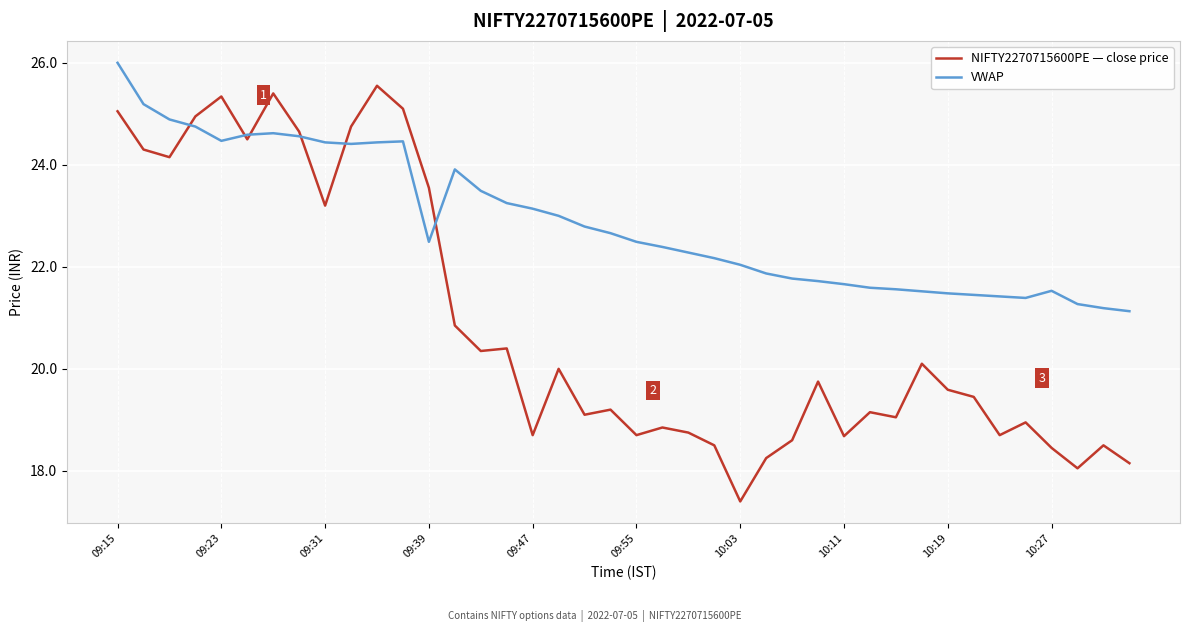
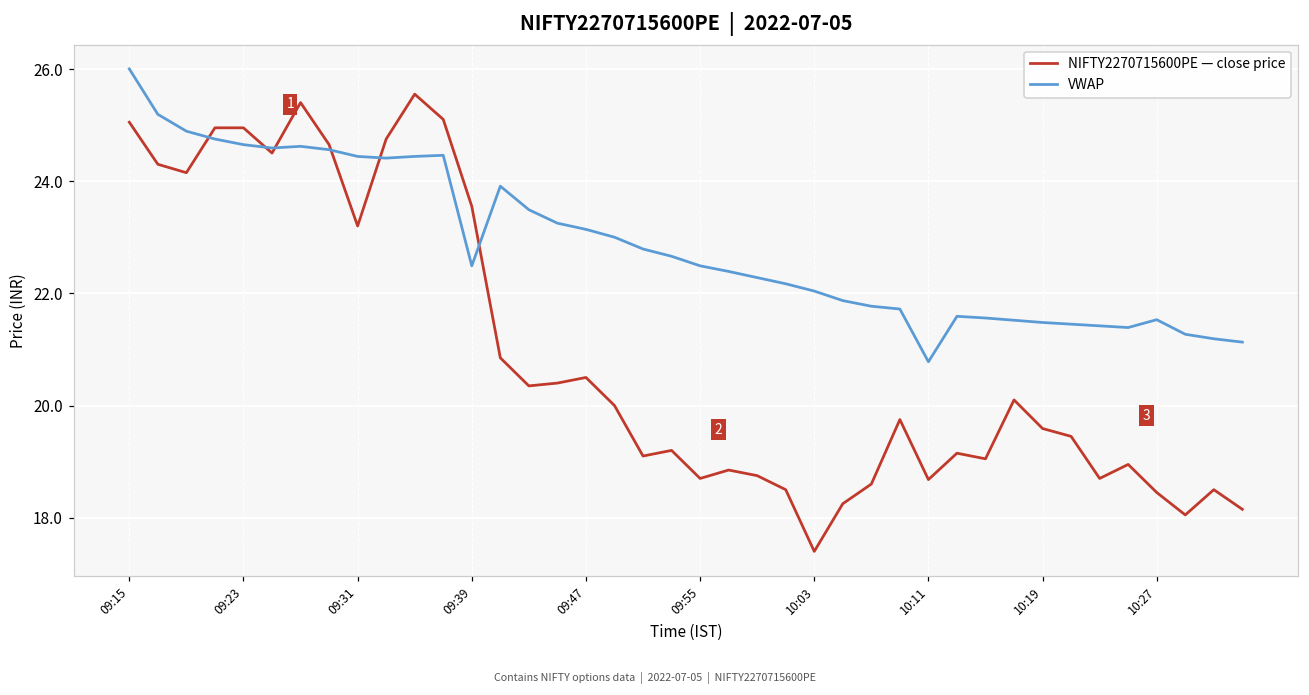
  {
    "NIFTY2270715600PE — close price": {
      "09:15": 25.1,
-     "09:23": 25.3,
+     "09:23": 25.0,
      "09:31": 23.2,
      "09:39": 23.6,
-     "09:47": 18.7,
+     "09:47": 20.5,
      "09:55": 18.7,
      "10:03": 17.4,
      "10:11": 18.7,
      "10:19": 19.6,
      "10:27": 18.5
    },
    "VWAP": {
      "09:15": 26.0,
-     "09:23": 24.5,
+     "09:23": 24.7,
      "09:31": 24.4,
      "09:39": 22.5,
      "09:47": 23.1,
      "09:55": 22.5,
      "10:03": 22.0,
-     "10:11": 21.7,
+     "10:11": 20.8,
      "10:19": 21.5,
      "10:27": 21.5
    }
  }
